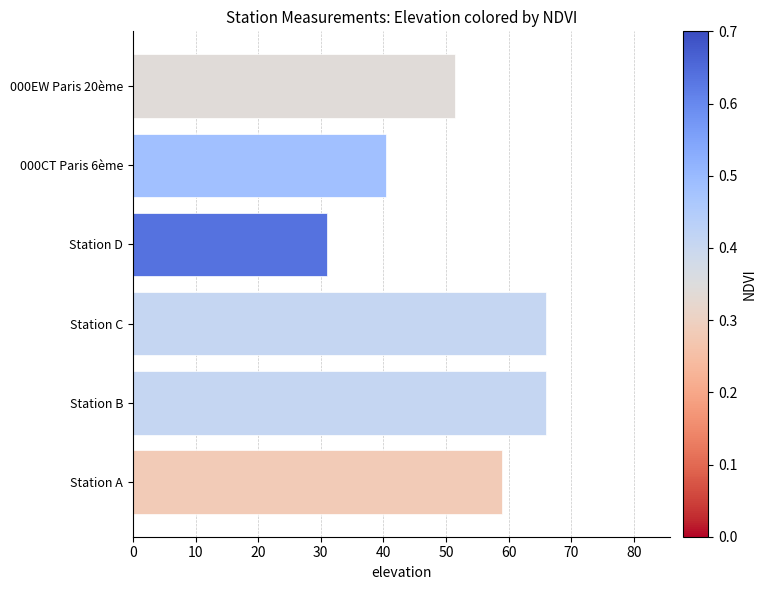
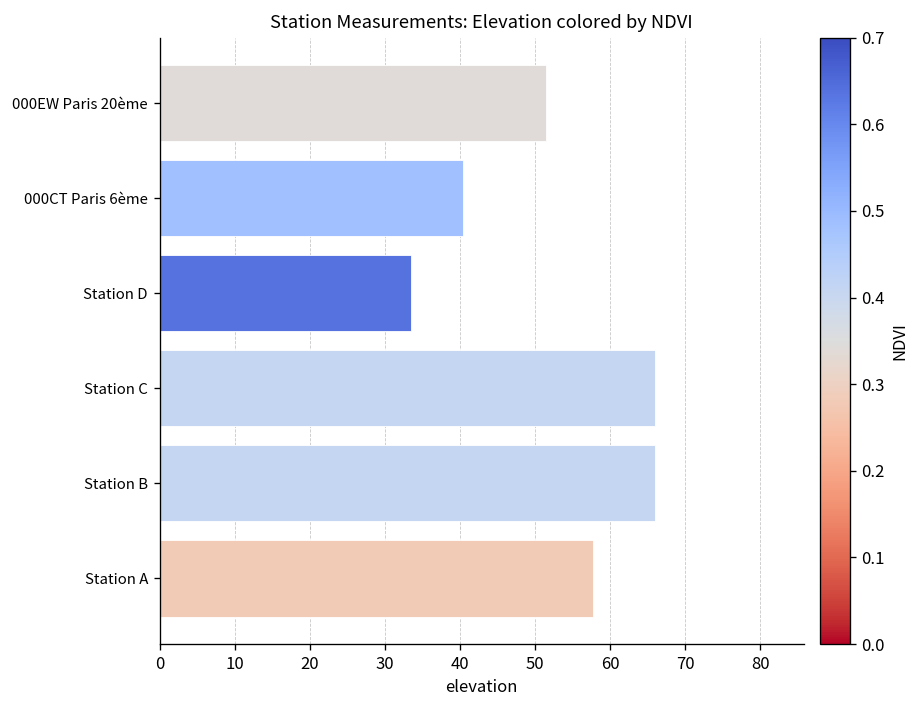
  {
    "000EW Paris 20ème": 51,
    "000CT Paris 6ème": 40,
-   "Station D": 31,
+   "Station D": 34,
    "Station C": 66,
    "Station B": 66,
-   "Station A": 59
+   "Station A": 58
  }
